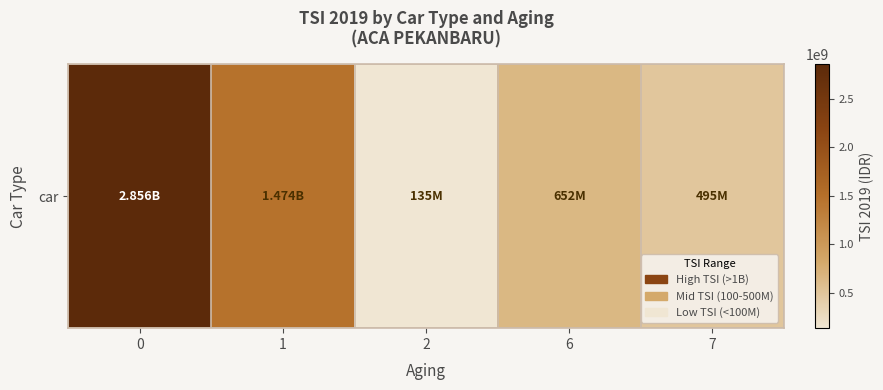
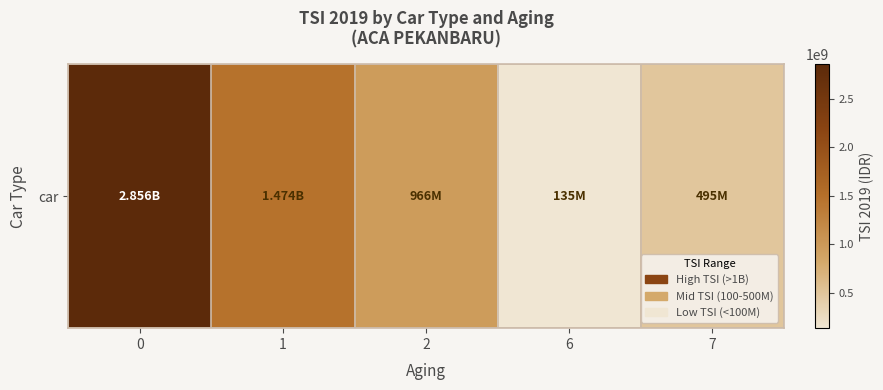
  {
    "car": {
      "0": "2.856B",
      "1": "1.474B",
-     "2": "135M",
-     "6": "652M",
+     "2": "966M",
+     "6": "135M",
      "7": "495M"
    }
  }
